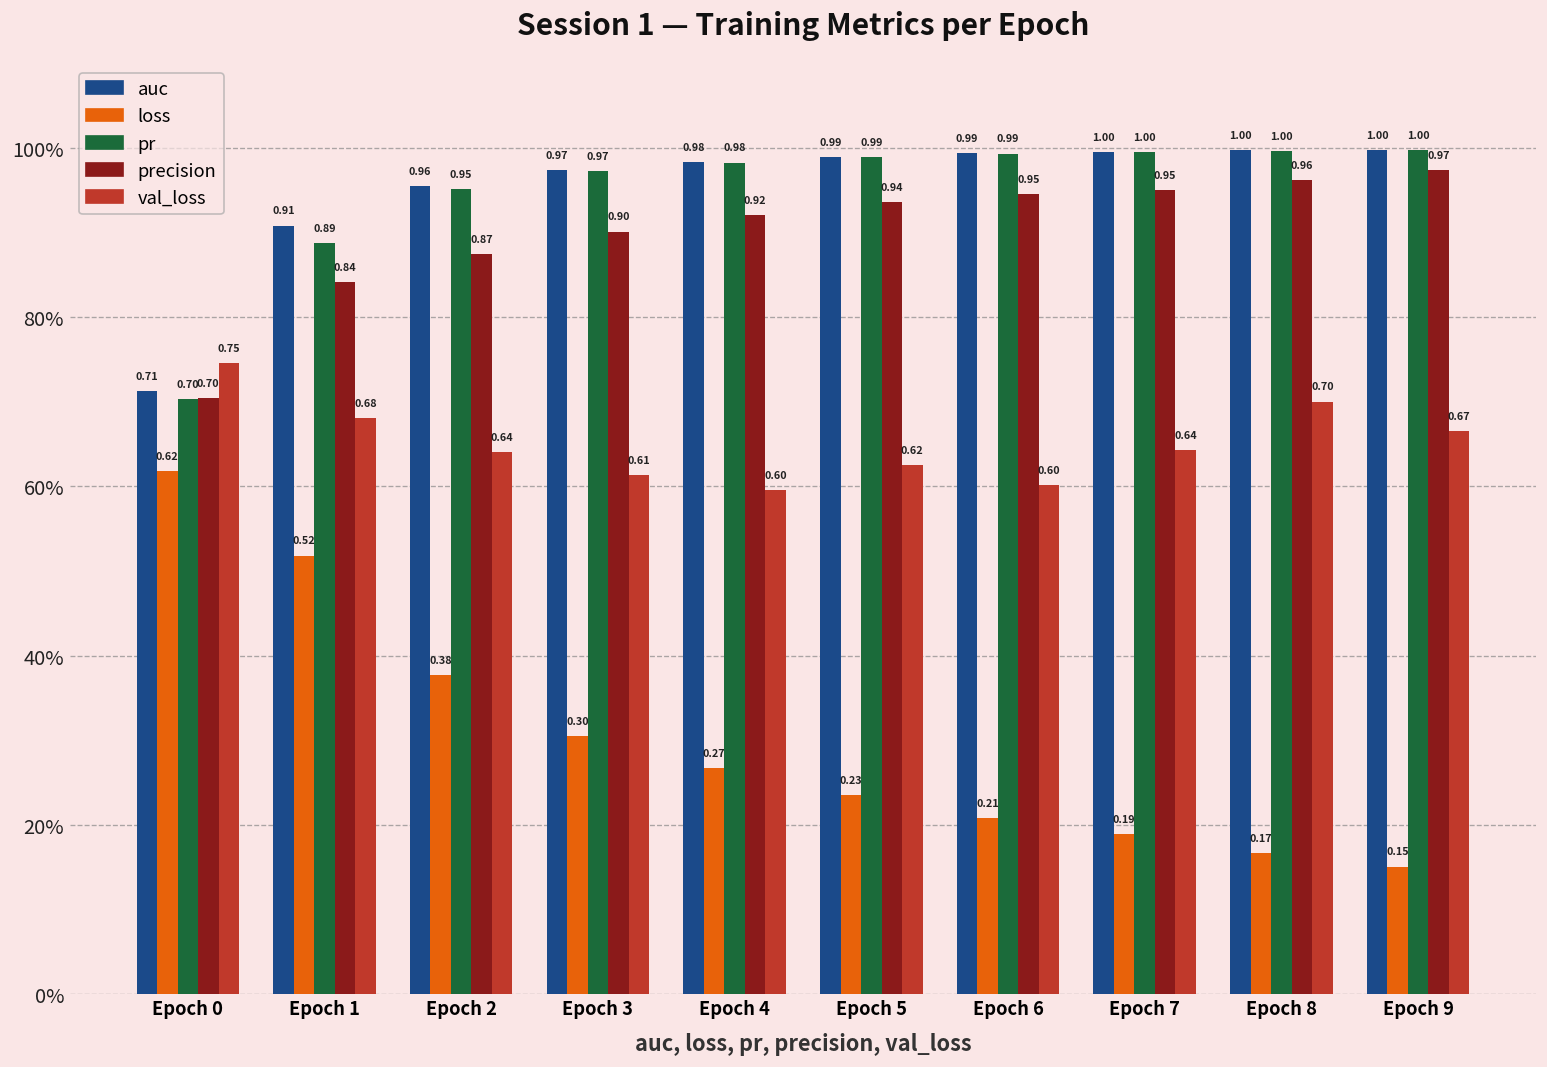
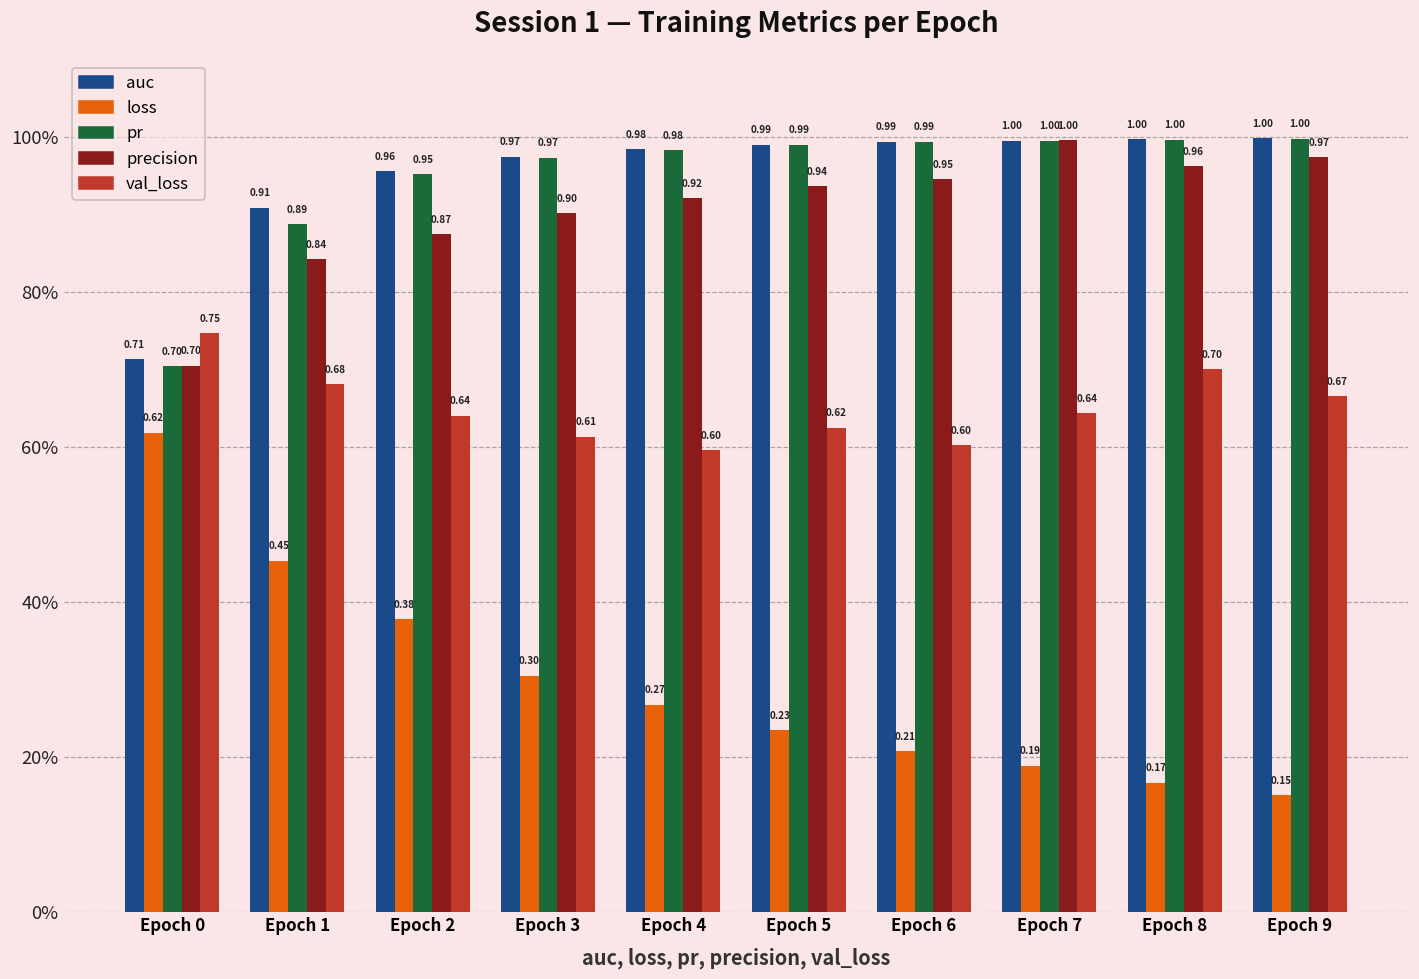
  {
    "auc": {
      "Epoch 0": 0.71,
      "Epoch 1": 0.91,
      "Epoch 2": 0.96,
      "Epoch 3": 0.97,
      "Epoch 4": 0.98,
      "Epoch 5": 0.99,
      "Epoch 6": 0.99,
      "Epoch 7": 1.00,
      "Epoch 8": 1.00,
      "Epoch 9": 1.00
    },
    "loss": {
      "Epoch 0": 0.62,
-     "Epoch 1": 0.52,
+     "Epoch 1": 0.45,
      "Epoch 2": 0.38,
      "Epoch 3": 0.30,
      "Epoch 4": 0.27,
      "Epoch 5": 0.23,
      "Epoch 6": 0.21,
      "Epoch 7": 0.19,
      "Epoch 8": 0.17,
      "Epoch 9": 0.15
    },
    "pr": {
      "Epoch 0": 0.70,
      "Epoch 1": 0.89,
      "Epoch 2": 0.95,
      "Epoch 3": 0.97,
      "Epoch 4": 0.98,
      "Epoch 5": 0.99,
      "Epoch 6": 0.99,
      "Epoch 7": 1.00,
      "Epoch 8": 1.00,
      "Epoch 9": 1.00
    },
    "precision": {
      "Epoch 0": 0.70,
      "Epoch 1": 0.84,
      "Epoch 2": 0.87,
      "Epoch 3": 0.90,
      "Epoch 4": 0.92,
      "Epoch 5": 0.94,
      "Epoch 6": 0.95,
-     "Epoch 7": 0.95,
+     "Epoch 7": 1.00,
      "Epoch 8": 0.96,
      "Epoch 9": 0.97
    },
    "val_loss": {
      "Epoch 0": 0.75,
      "Epoch 1": 0.68,
      "Epoch 2": 0.64,
      "Epoch 3": 0.61,
      "Epoch 4": 0.60,
      "Epoch 5": 0.62,
      "Epoch 6": 0.60,
      "Epoch 7": 0.64,
      "Epoch 8": 0.70,
      "Epoch 9": 0.67
    }
  }
